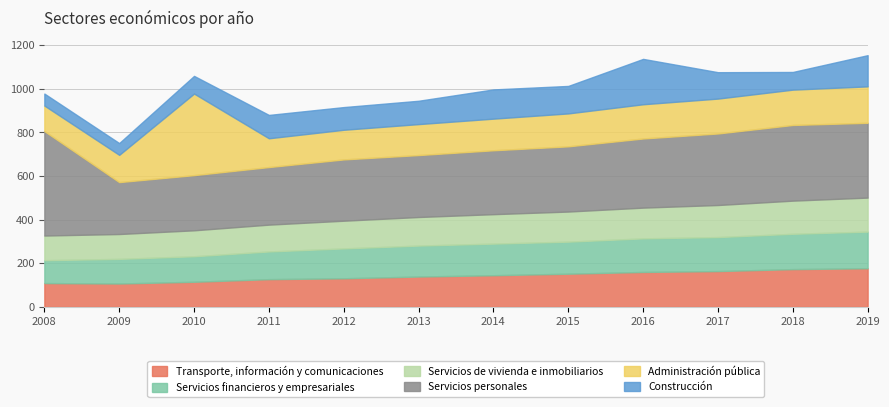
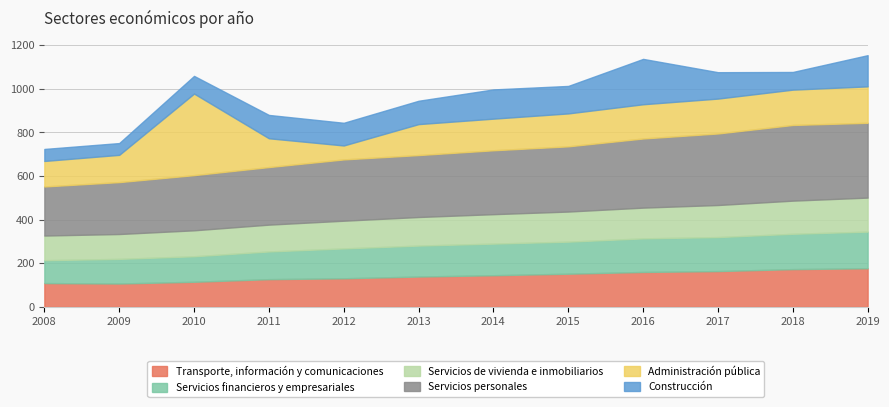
  {
    "Transporte, información y comunicaciones": {
      "2008": 110,
      "2009": 110,
      "2010": 120,
      "2011": 130,
      "2012": 130,
      "2013": 140,
      "2014": 150,
      "2015": 150,
      "2016": 160,
      "2017": 160,
      "2018": 170,
      "2019": 180
    },
    "Servicios financieros y empresariales": {
      "2008": 110,
      "2009": 110,
      "2010": 120,
      "2011": 130,
      "2012": 140,
      "2013": 140,
      "2014": 150,
      "2015": 150,
      "2016": 150,
      "2017": 160,
      "2018": 160,
      "2019": 170
    },
    "Servicios de vivienda e inmobiliarios": {
      "2008": 110,
      "2009": 110,
      "2010": 120,
      "2011": 120,
      "2012": 130,
      "2013": 130,
      "2014": 140,
      "2015": 140,
      "2016": 140,
      "2017": 150,
      "2018": 150,
      "2019": 160
    },
    "Servicios personales": {
-     "2008": 480,
+     "2008": 230,
      "2009": 240,
      "2010": 250,
      "2011": 260,
      "2012": 280,
      "2013": 280,
      "2014": 290,
      "2015": 300,
      "2016": 320,
      "2017": 330,
      "2018": 350,
      "2019": 340
    },
    "Administración pública": {
      "2008": 120,
      "2009": 130,
      "2010": 370,
      "2011": 130,
-     "2012": 140,
+     "2012": 60,
      "2013": 140,
      "2014": 150,
      "2015": 150,
      "2016": 160,
      "2017": 160,
      "2018": 160,
      "2019": 170
    },
    "Construcción": {
      "2008": 60,
      "2009": 50,
      "2010": 80,
      "2011": 110,
      "2012": 100,
      "2013": 110,
      "2014": 130,
      "2015": 130,
      "2016": 210,
      "2017": 120,
      "2018": 80,
      "2019": 140
    }
  }
